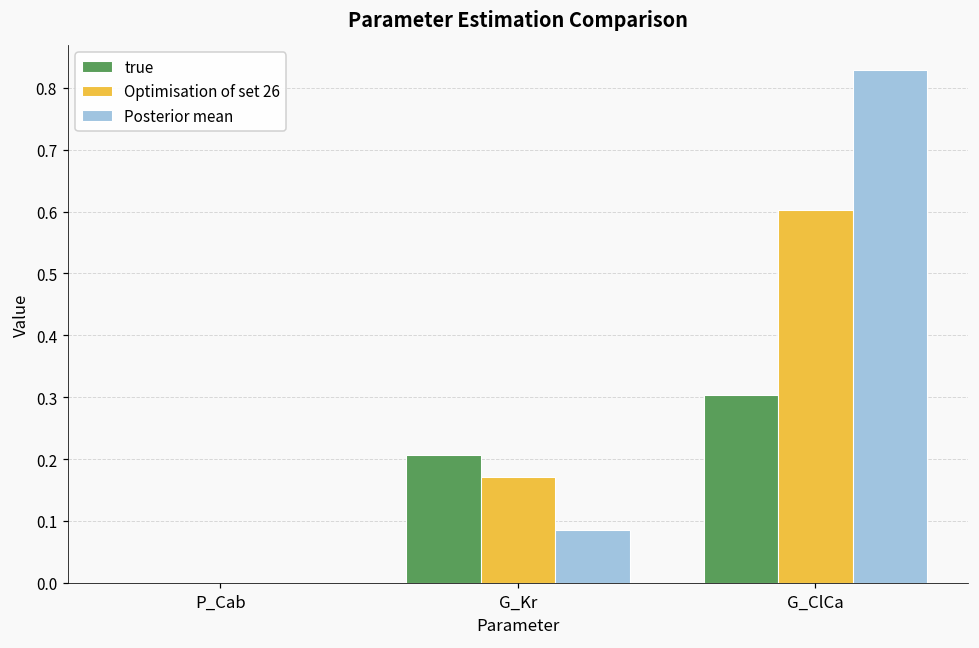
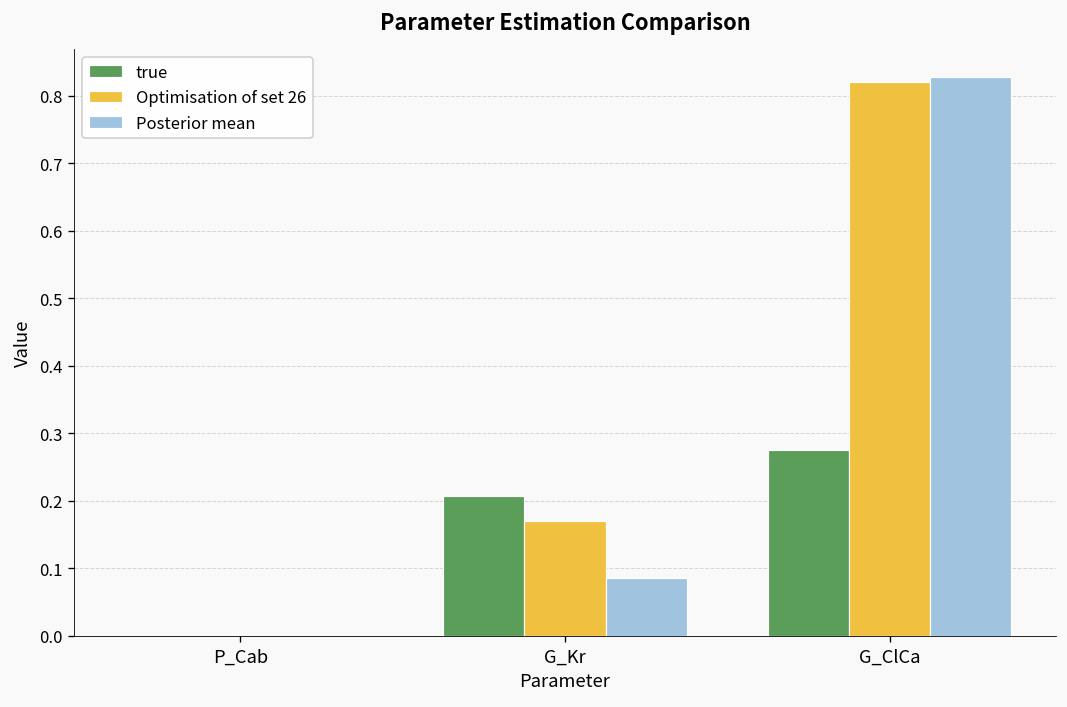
  {
    "true": {
      "G_Kr": 0.21,
-     "G_ClCa": 0.30
+     "G_ClCa": 0.27
    },
    "Optimisation of set 26": {
      "G_Kr": 0.17,
-     "G_ClCa": 0.60
+     "G_ClCa": 0.82
    },
    "Posterior mean": {
      "G_Kr": 0.09,
      "G_ClCa": 0.83
    }
  }
